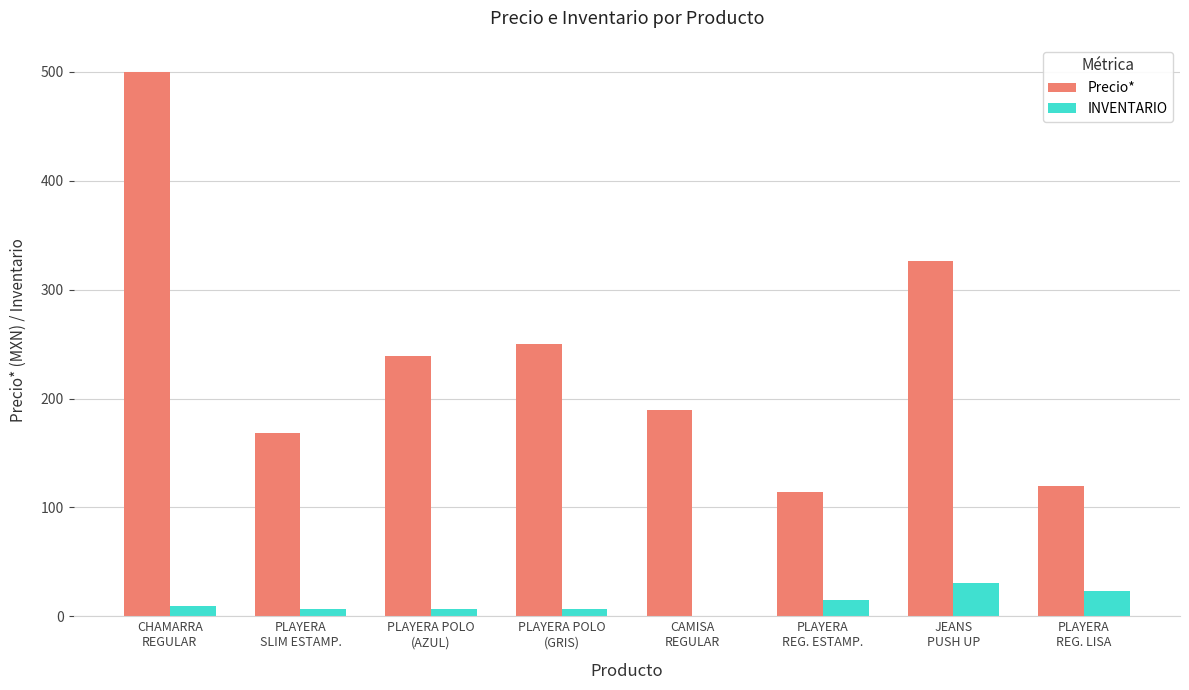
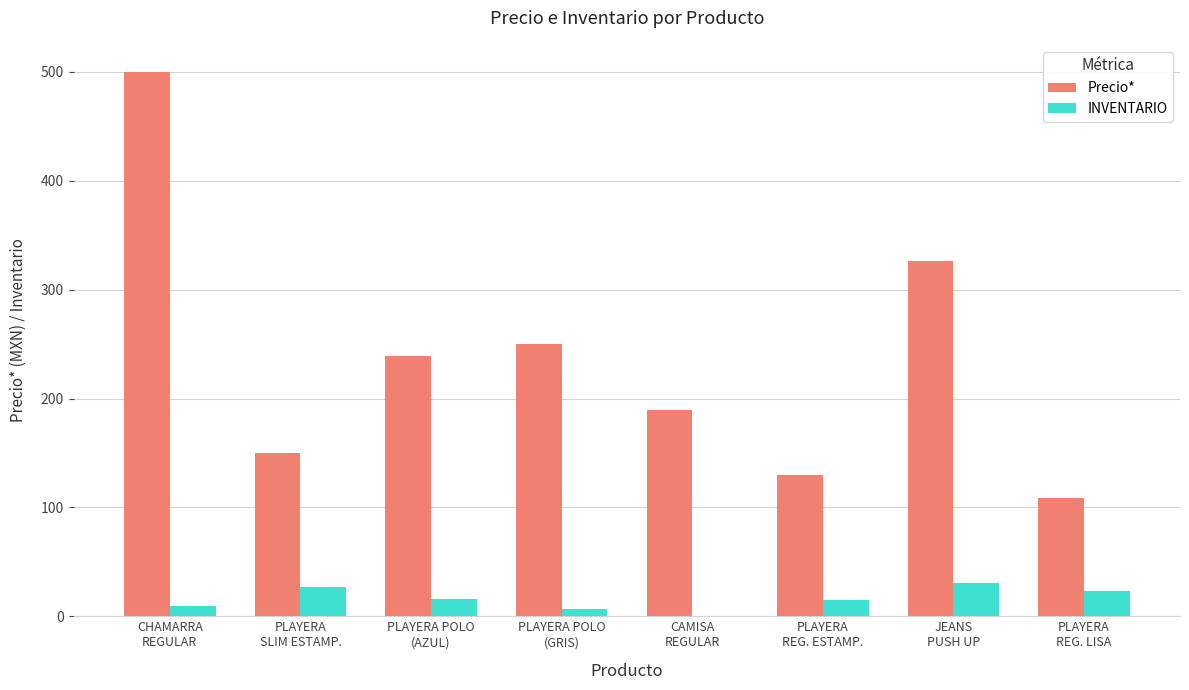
  {
    "Precio*": {
      "CHAMARRA REGULAR": 500,
-     "PLAYERA SLIM ESTAMP.": 168,
+     "PLAYERA SLIM ESTAMP.": 150,
      "PLAYERA POLO (AZUL)": 239,
      "PLAYERA POLO (GRIS)": 250,
      "CAMISA REGULAR": 190,
-     "PLAYERA REG. ESTAMP.": 114,
+     "PLAYERA REG. ESTAMP.": 130,
      "JEANS PUSH UP": 326,
-     "PLAYERA REG. LISA": 120
+     "PLAYERA REG. LISA": 109
    },
    "INVENTARIO": {
      "CHAMARRA REGULAR": 9,
-     "PLAYERA SLIM ESTAMP.": 7,
-     "PLAYERA POLO (AZUL)": 7,
+     "PLAYERA SLIM ESTAMP.": 27,
+     "PLAYERA POLO (AZUL)": 16,
      "PLAYERA POLO (GRIS)": 7,
      "CAMISA REGULAR": 0,
      "PLAYERA REG. ESTAMP.": 15,
      "JEANS PUSH UP": 31,
      "PLAYERA REG. LISA": 23
    }
  }
